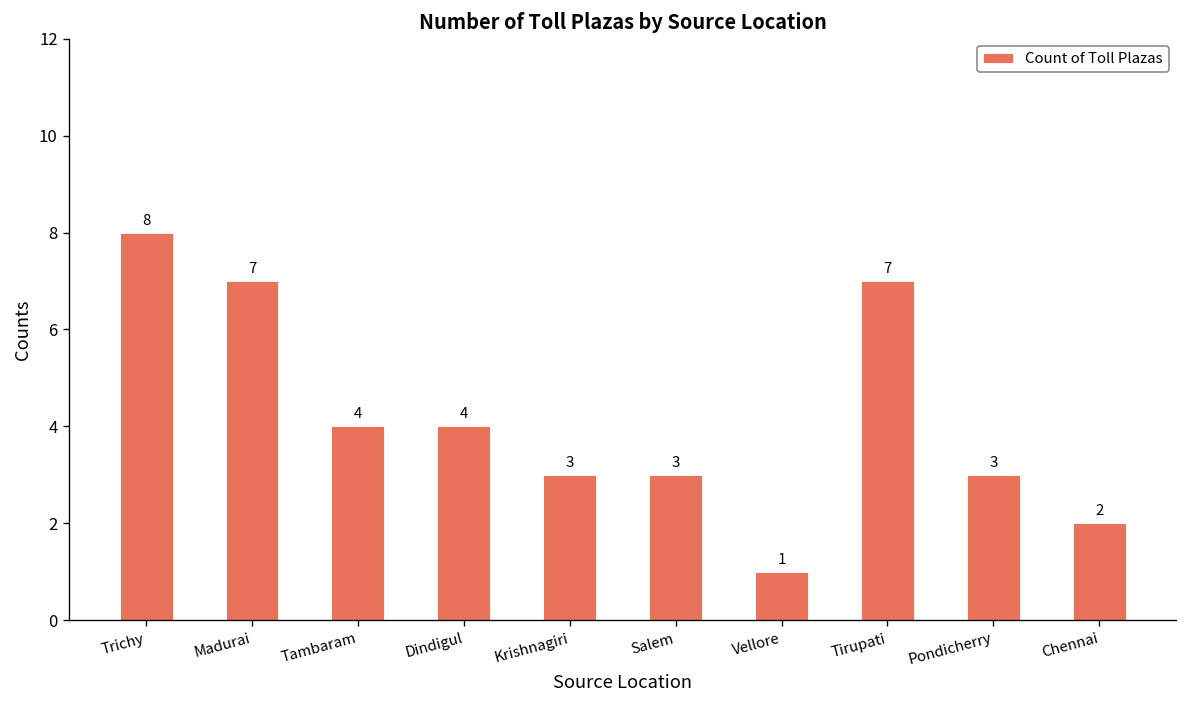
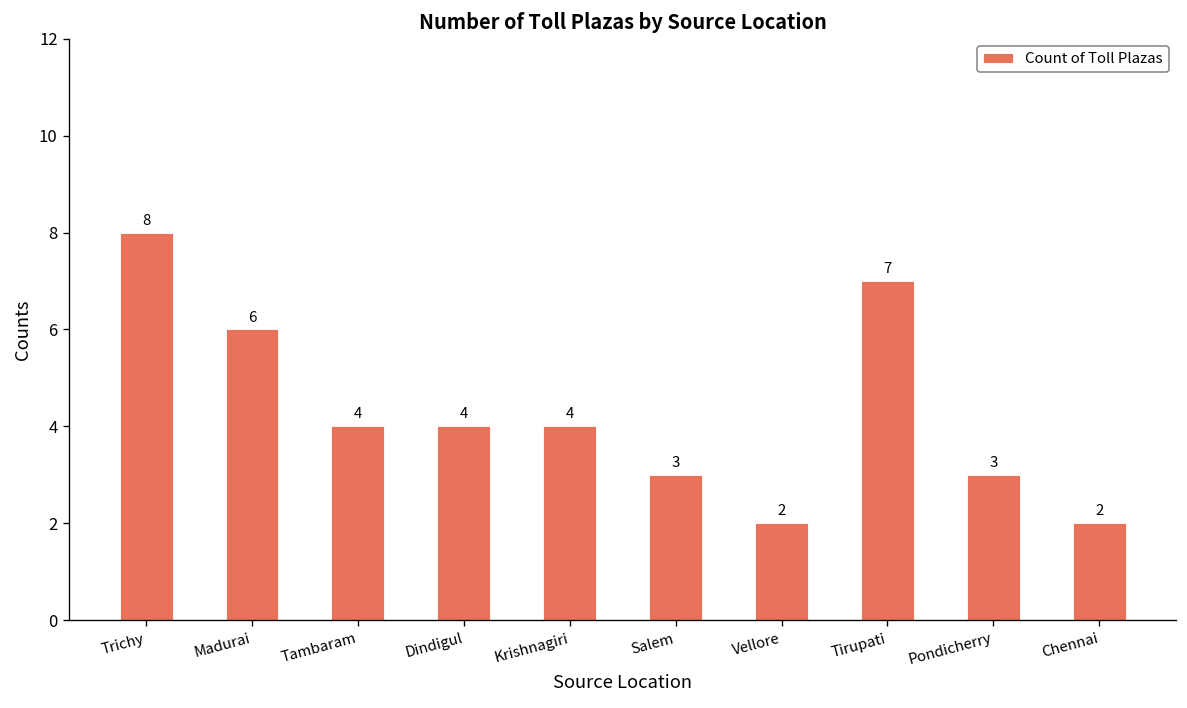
  {
    "Trichy": 8,
-   "Madurai": 7,
+   "Madurai": 6,
    "Tambaram": 4,
    "Dindigul": 4,
-   "Krishnagiri": 3,
+   "Krishnagiri": 4,
    "Salem": 3,
-   "Vellore": 1,
+   "Vellore": 2,
    "Tirupati": 7,
    "Pondicherry": 3,
    "Chennai": 2
  }
